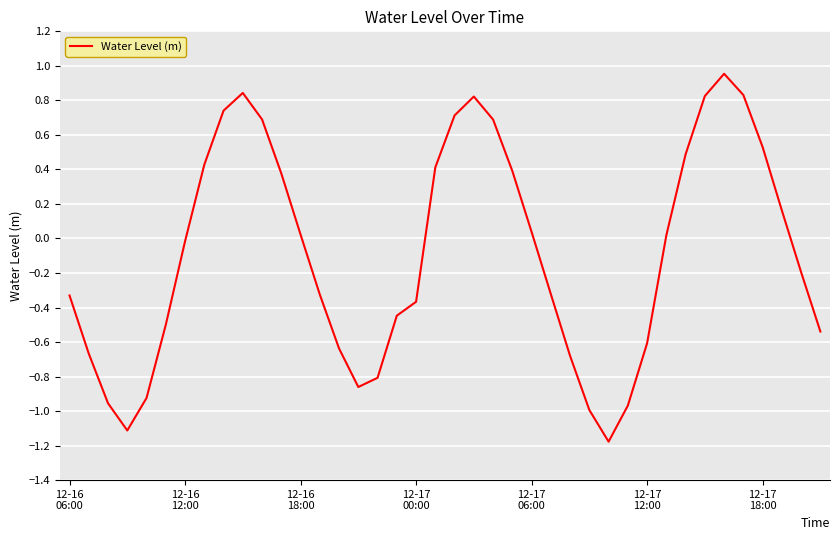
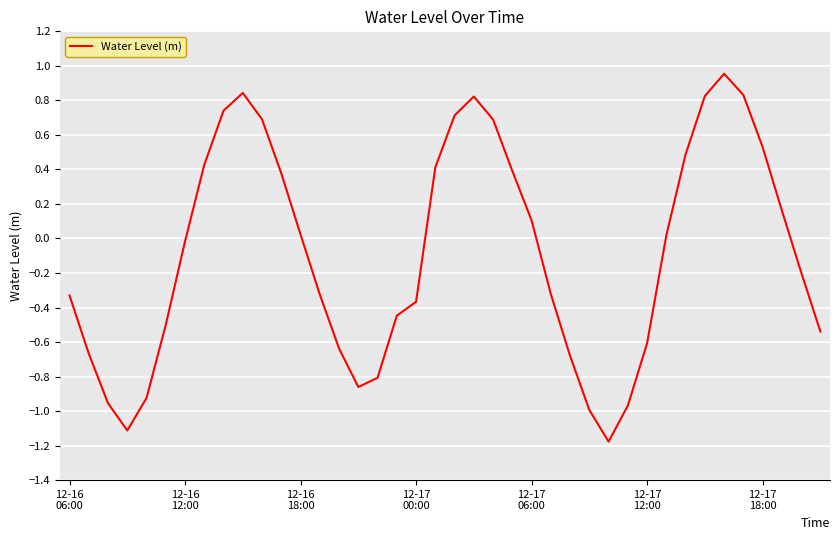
  {
    "12-16 06:00": -0.33,
    "12-16 12:00": -0.02,
    "12-16 18:00": 0.02,
    "12-17 00:00": -0.37,
-   "12-17 06:00": 0.04,
+   "12-17 06:00": 0.10,
    "12-17 12:00": -0.61,
    "12-17 18:00": 0.53
  }
